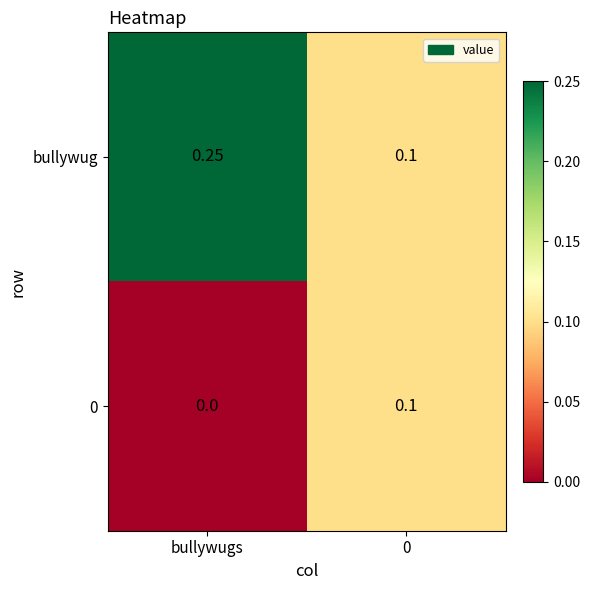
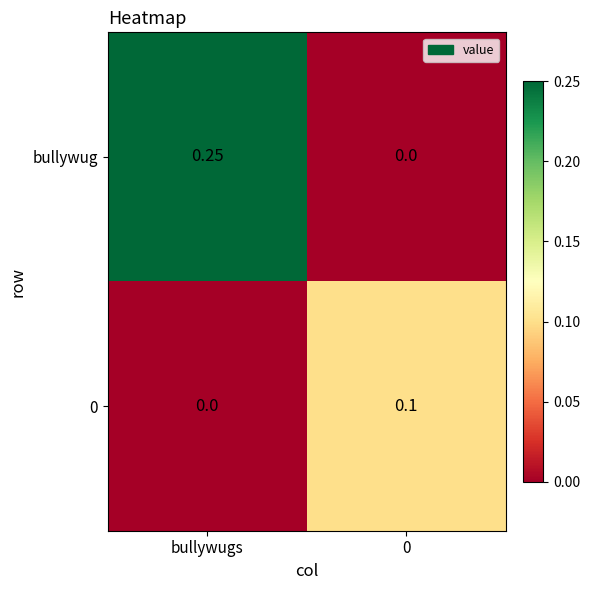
  {
    "bullywug": {
      "bullywugs": 0.25,
-     "0": 0.1
+     "0": 0.0
    },
    "0": {
      "bullywugs": 0.0,
      "0": 0.1
    }
  }
